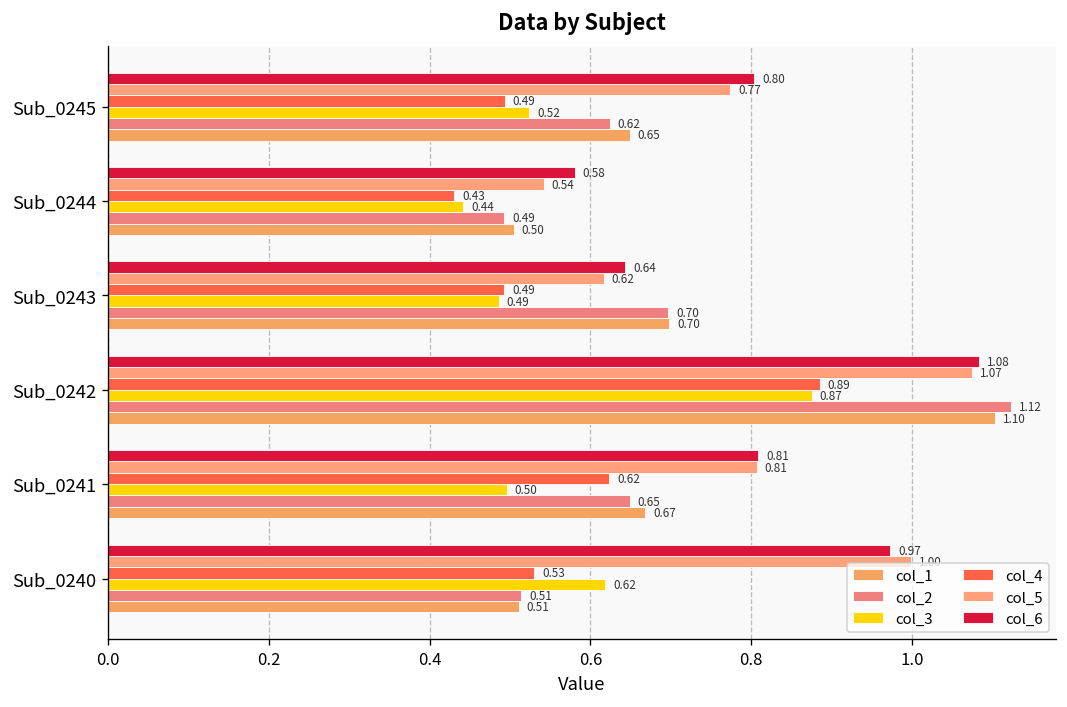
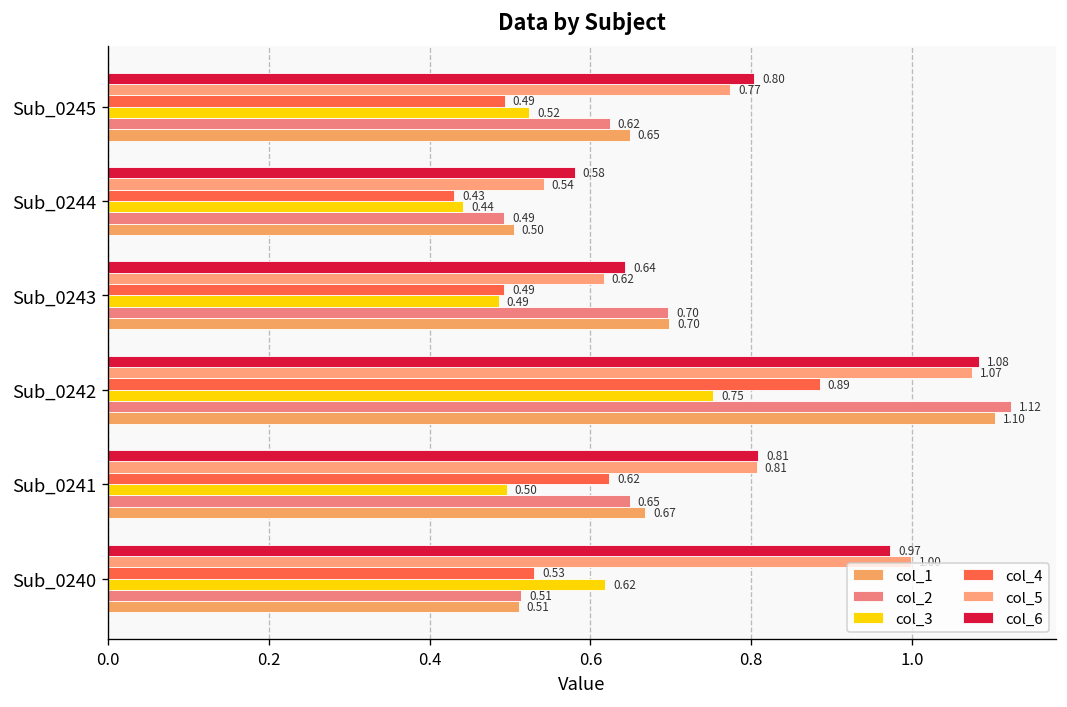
  {
    "col_3": {
      "Sub_0245": 0.52,
      "Sub_0244": 0.44,
-     "Sub_0242": 0.87,
+     "Sub_0242": 0.75,
      "Sub_0241": 0.50,
      "Sub_0240": 0.62
    },
    "col_4": {
      "Sub_0245": 0.49,
      "Sub_0244": 0.43,
      "Sub_0243": 0.49,
      "Sub_0242": 0.89,
      "Sub_0241": 0.62,
      "Sub_0240": 0.53
    },
    "col_6": {
      "Sub_0245": 0.80,
      "Sub_0244": 0.58,
      "Sub_0243": 0.64,
      "Sub_0242": 1.08,
      "Sub_0241": 0.81,
      "Sub_0240": 0.97
    }
  }
